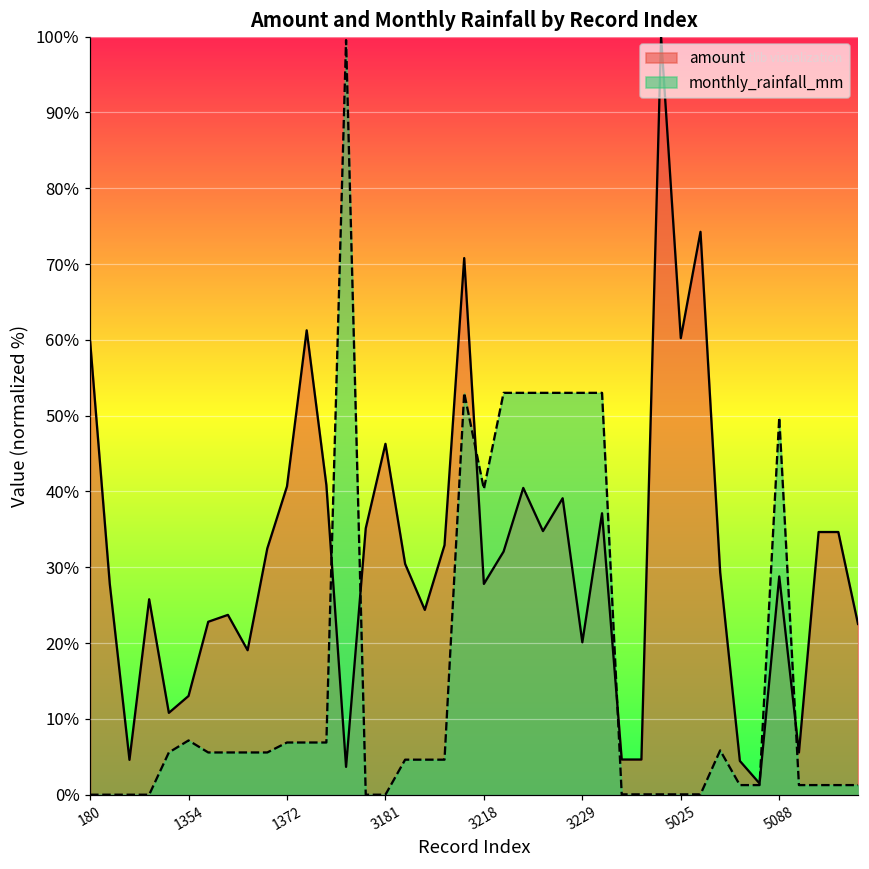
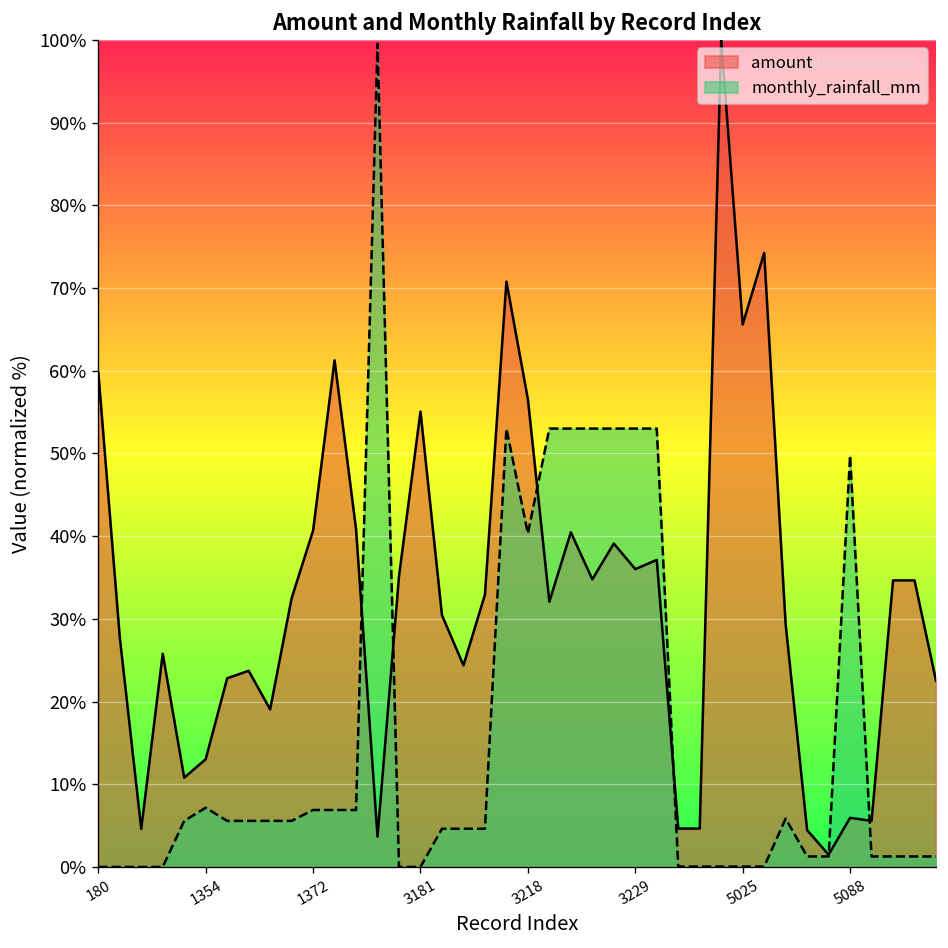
  {
    "amount": {
      "180": "60%",
      "1354": "13%",
      "1372": "41%",
-     "3181": "46%",
-     "3218": "28%",
-     "3229": "20%",
-     "5025": "60%",
-     "5088": "29%"
+     "3181": "55%",
+     "3218": "57%",
+     "3229": "36%",
+     "5025": "66%",
+     "5088": "6%"
    },
    "monthly_rainfall_mm": {
      "180": "0%",
      "1354": "7%",
      "1372": "7%",
      "3181": "0%",
      "3218": "40%",
      "3229": "53%",
      "5025": "0%",
      "5088": "50%"
    }
  }
